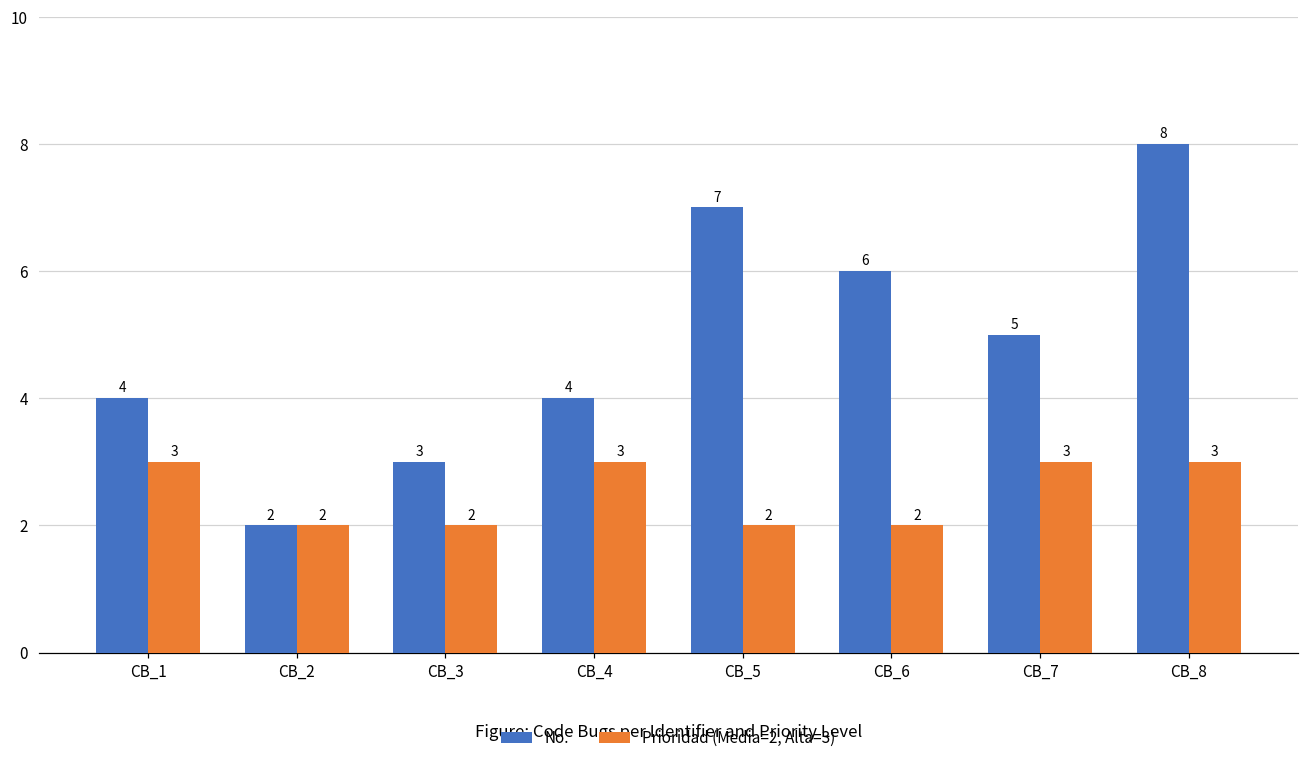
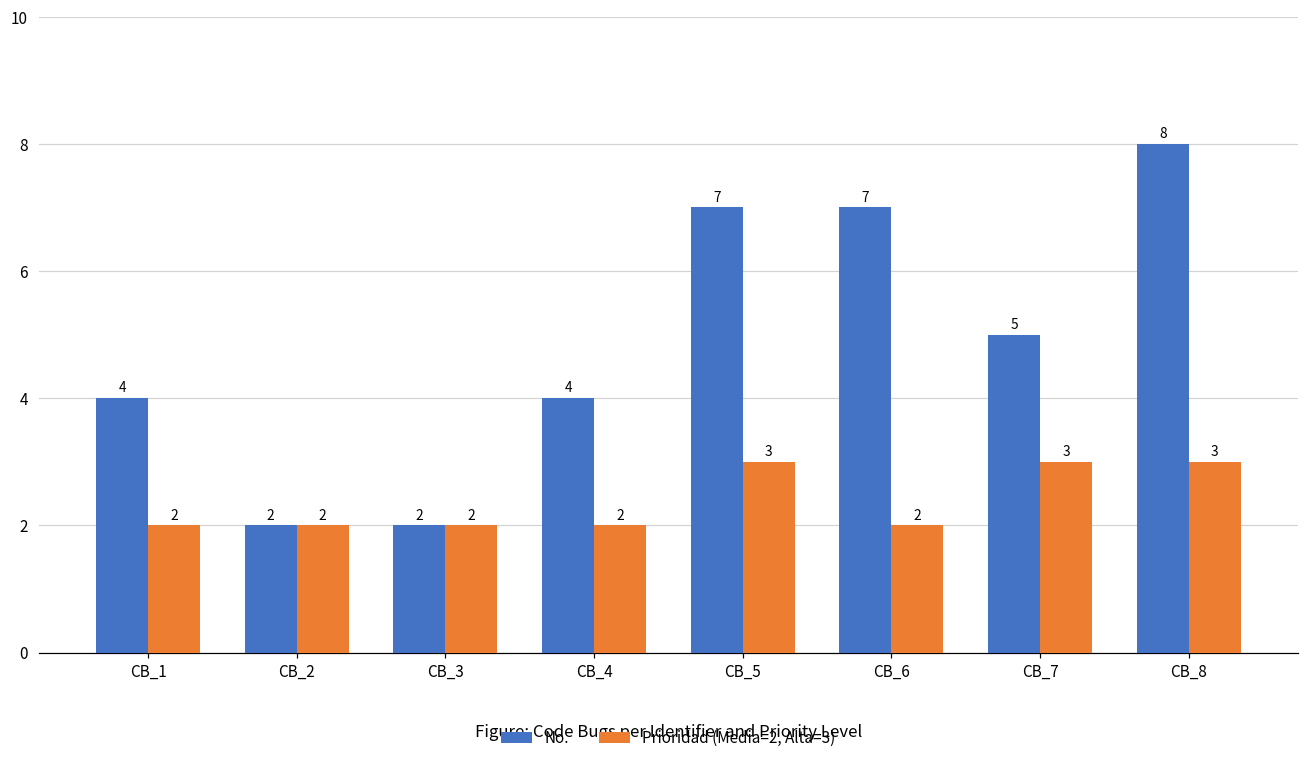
  {
    "No.": {
      "CB_1": 4,
      "CB_2": 2,
-     "CB_3": 3,
+     "CB_3": 2,
      "CB_4": 4,
      "CB_5": 7,
-     "CB_6": 6,
+     "CB_6": 7,
      "CB_7": 5,
      "CB_8": 8
    },
    "Prioridad (Media=2, Alta=3)": {
-     "CB_1": 3,
+     "CB_1": 2,
      "CB_2": 2,
      "CB_3": 2,
-     "CB_4": 3,
-     "CB_5": 2,
+     "CB_4": 2,
+     "CB_5": 3,
      "CB_6": 2,
      "CB_7": 3,
      "CB_8": 3
    }
  }
